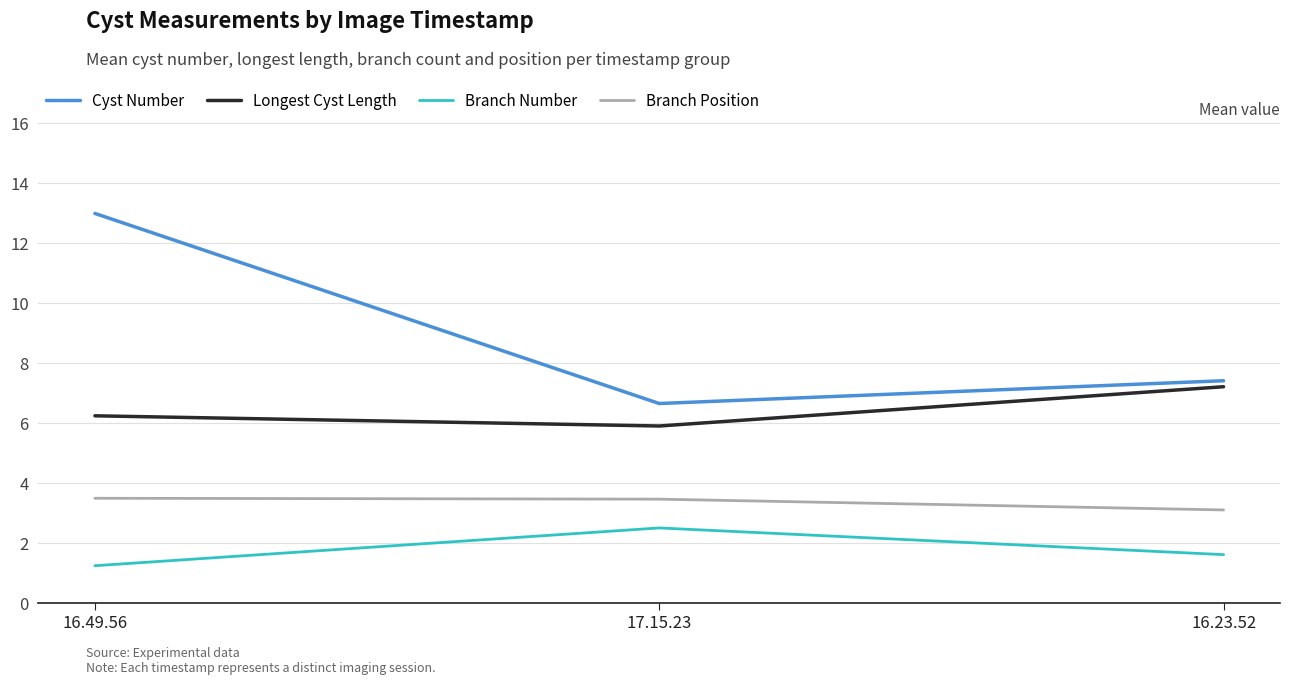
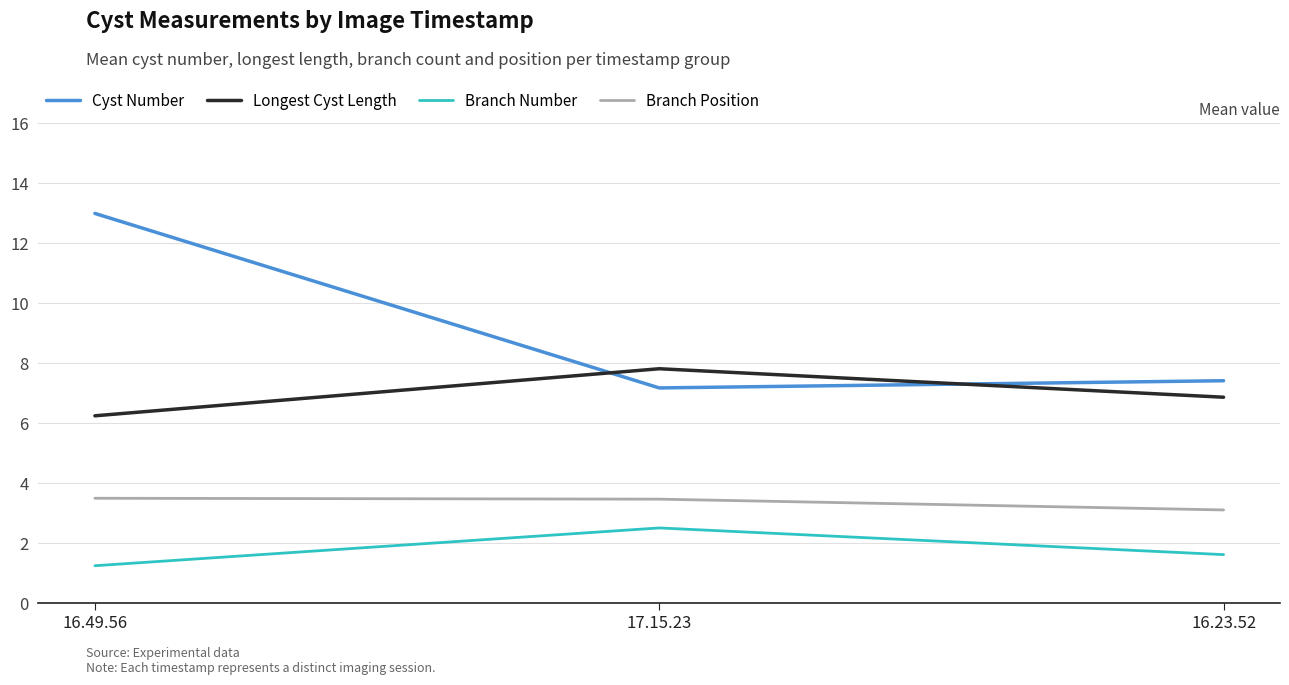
  {
    "Cyst Number": {
      "16.49.56": 13.0,
-     "17.15.23": 6.7,
+     "17.15.23": 7.2,
      "16.23.52": 7.4
    },
    "Longest Cyst Length": {
      "16.49.56": 6.3,
-     "17.15.23": 5.9,
-     "16.23.52": 7.2
+     "17.15.23": 7.8,
+     "16.23.52": 6.9
    },
    "Branch Number": {
      "16.49.56": 1.3,
      "17.15.23": 2.5,
      "16.23.52": 1.6
    },
    "Branch Position": {
      "16.49.56": 3.5,
      "17.15.23": 3.5,
      "16.23.52": 3.1
    }
  }
